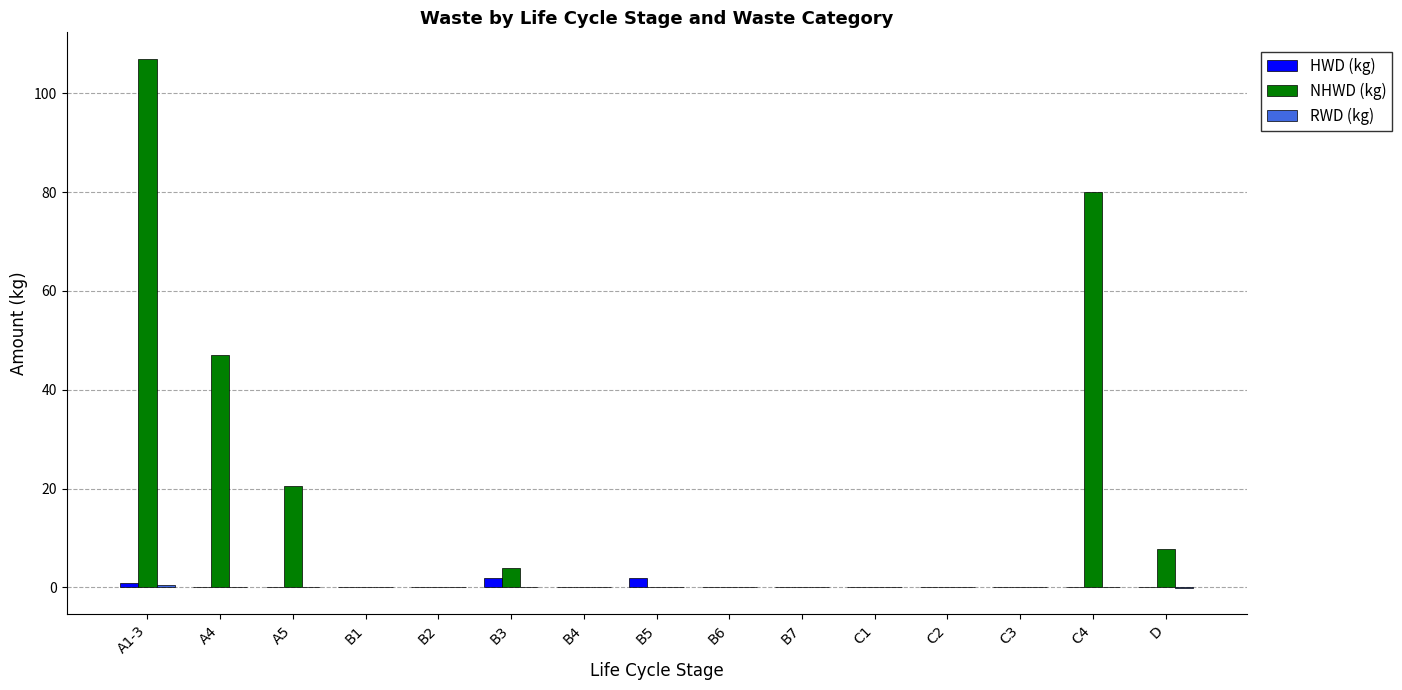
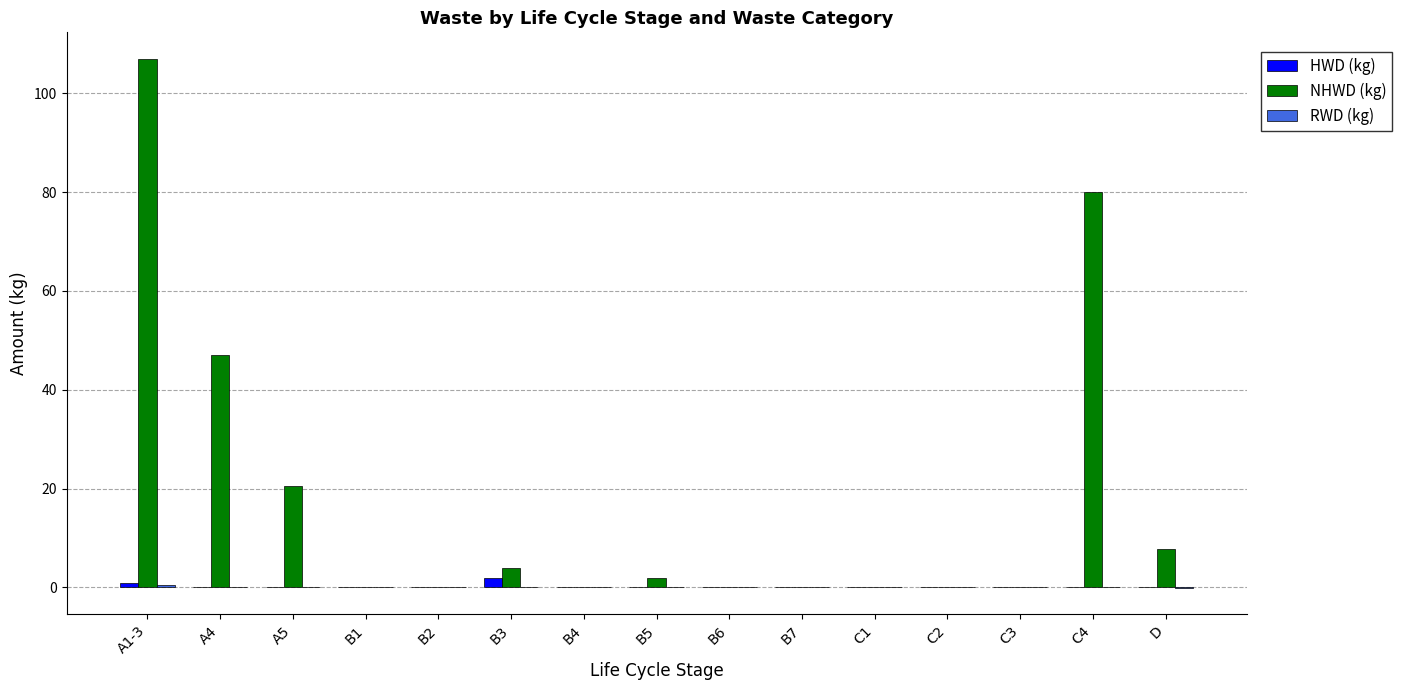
  {
    "HWD (kg)": {
      "A1-3": 1,
      "B1": 0,
      "B2": 0,
      "B3": 2,
      "B4": 0,
-     "B5": 2,
+     "B5": 0,
      "B6": 0,
      "B7": 0,
      "C3": 0
    },
    "NHWD (kg)": {
      "A1-3": 107,
      "A4": 47,
      "A5": 21,
      "B1": 0,
      "B2": 0,
      "B3": 4,
      "B4": 0,
-     "B5": 0,
+     "B5": 2,
      "B6": 0,
      "B7": 0,
      "C3": 0,
      "C4": 80,
      "D": 8
    },
    "RWD (kg)": {
      "B1": 0,
      "B2": 0,
      "B3": 0,
      "B4": 0,
      "B5": 0,
      "B6": 0,
      "B7": 0,
      "C3": 0
    }
  }
